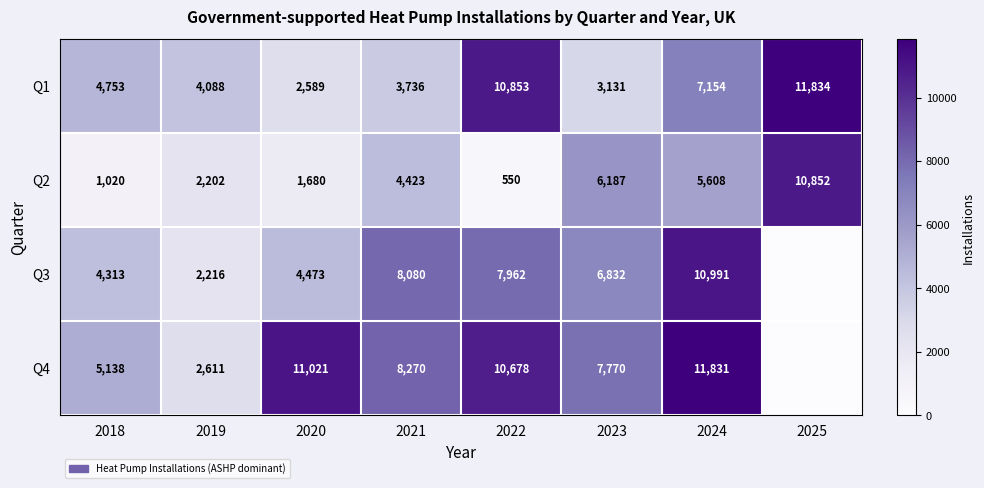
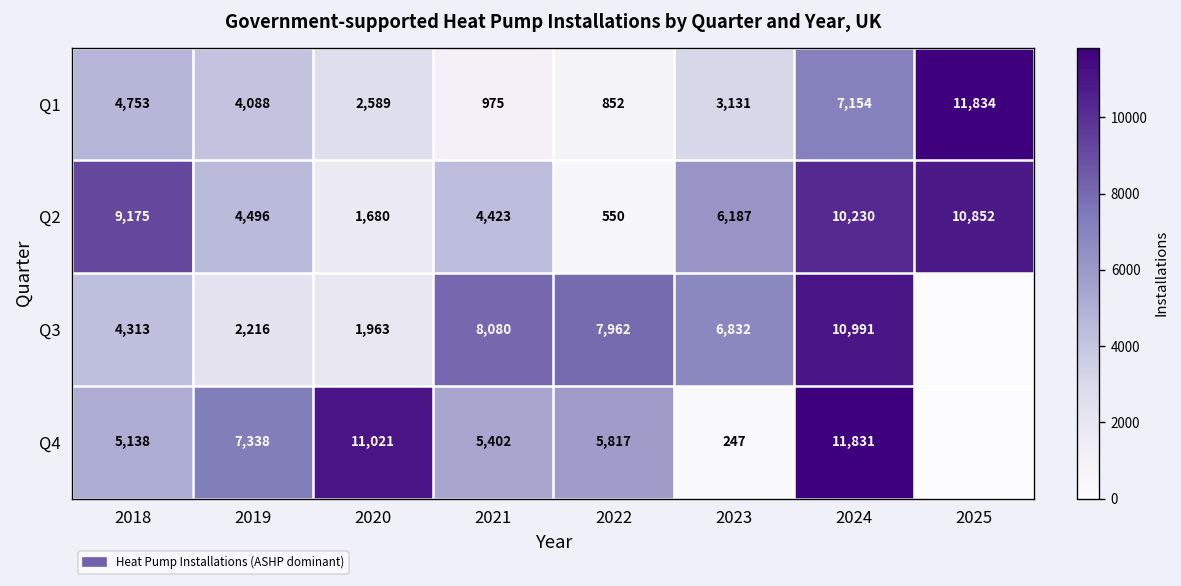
  {
    "Q1": {
      "2018": "4,753",
      "2019": "4,088",
      "2020": "2,589",
-     "2021": "3,736",
-     "2022": "10,853",
+     "2021": "975",
+     "2022": "852",
      "2023": "3,131",
      "2024": "7,154",
      "2025": "11,834"
    },
    "Q2": {
-     "2018": "1,020",
-     "2019": "2,202",
+     "2018": "9,175",
+     "2019": "4,496",
      "2020": "1,680",
      "2021": "4,423",
      "2022": "550",
      "2023": "6,187",
-     "2024": "5,608",
+     "2024": "10,230",
      "2025": "10,852"
    },
    "Q3": {
      "2018": "4,313",
      "2019": "2,216",
-     "2020": "4,473",
+     "2020": "1,963",
      "2021": "8,080",
      "2022": "7,962",
      "2023": "6,832",
      "2024": "10,991"
    },
    "Q4": {
      "2018": "5,138",
-     "2019": "2,611",
+     "2019": "7,338",
      "2020": "11,021",
-     "2021": "8,270",
-     "2022": "10,678",
-     "2023": "7,770",
+     "2021": "5,402",
+     "2022": "5,817",
+     "2023": "247",
      "2024": "11,831"
    }
  }
